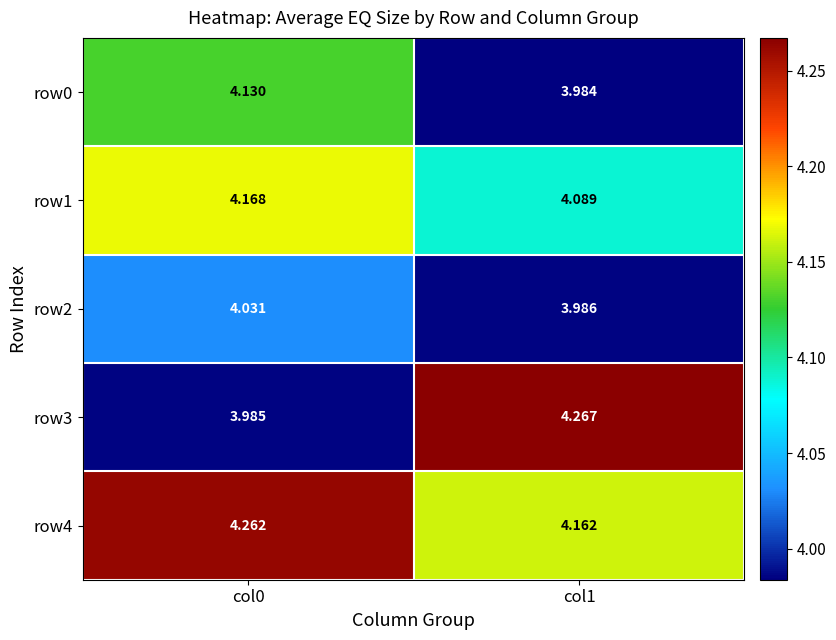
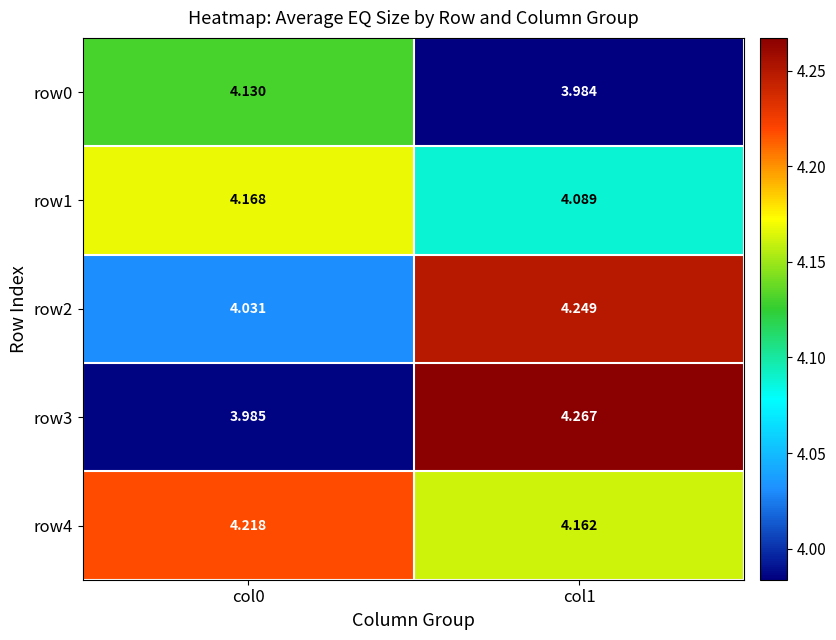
  {
    "row0": {
      "col0": 4.130,
      "col1": 3.984
    },
    "row1": {
      "col0": 4.168,
      "col1": 4.089
    },
    "row2": {
      "col0": 4.031,
-     "col1": 3.986
+     "col1": 4.249
    },
    "row3": {
      "col0": 3.985,
      "col1": 4.267
    },
    "row4": {
-     "col0": 4.262,
+     "col0": 4.218,
      "col1": 4.162
    }
  }
